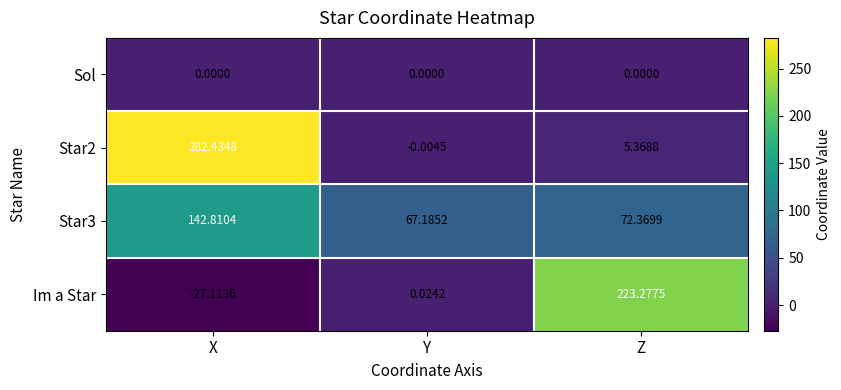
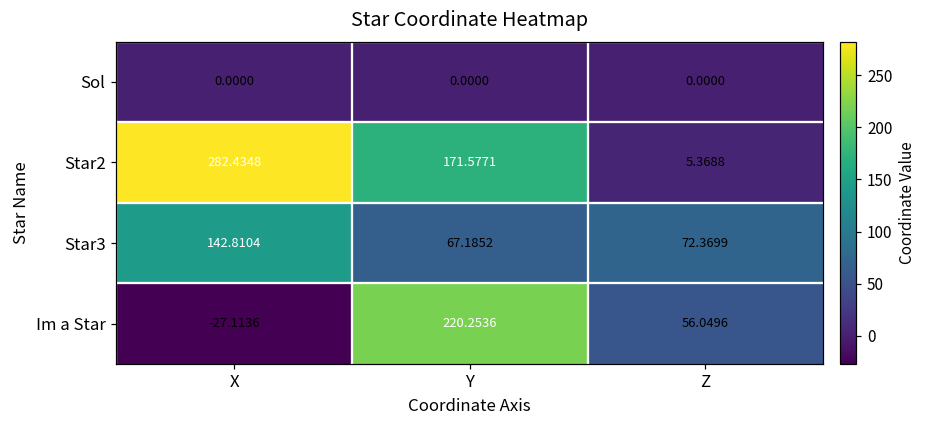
  {
    "Sol": {
      "X": 0.0000,
      "Y": 0.0000,
      "Z": 0.0000
    },
    "Star2": {
      "X": 282.4348,
-     "Y": -0.0045,
+     "Y": 171.5771,
      "Z": 5.3688
    },
    "Star3": {
      "X": 142.8104,
      "Y": 67.1852,
      "Z": 72.3699
    },
    "Im a Star": {
      "X": -27.1136,
-     "Y": 0.0242,
-     "Z": 223.2775
+     "Y": 220.2536,
+     "Z": 56.0496
    }
  }
